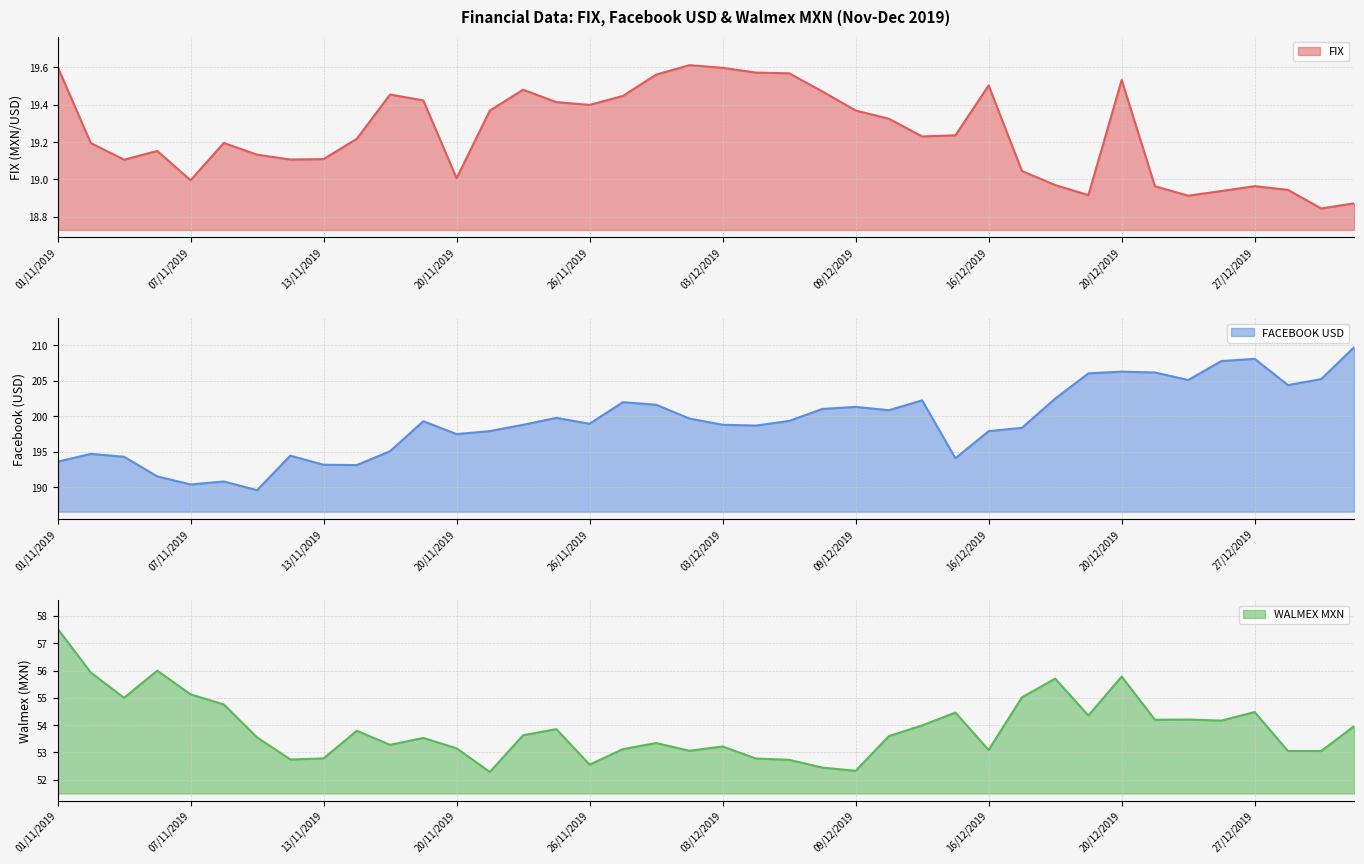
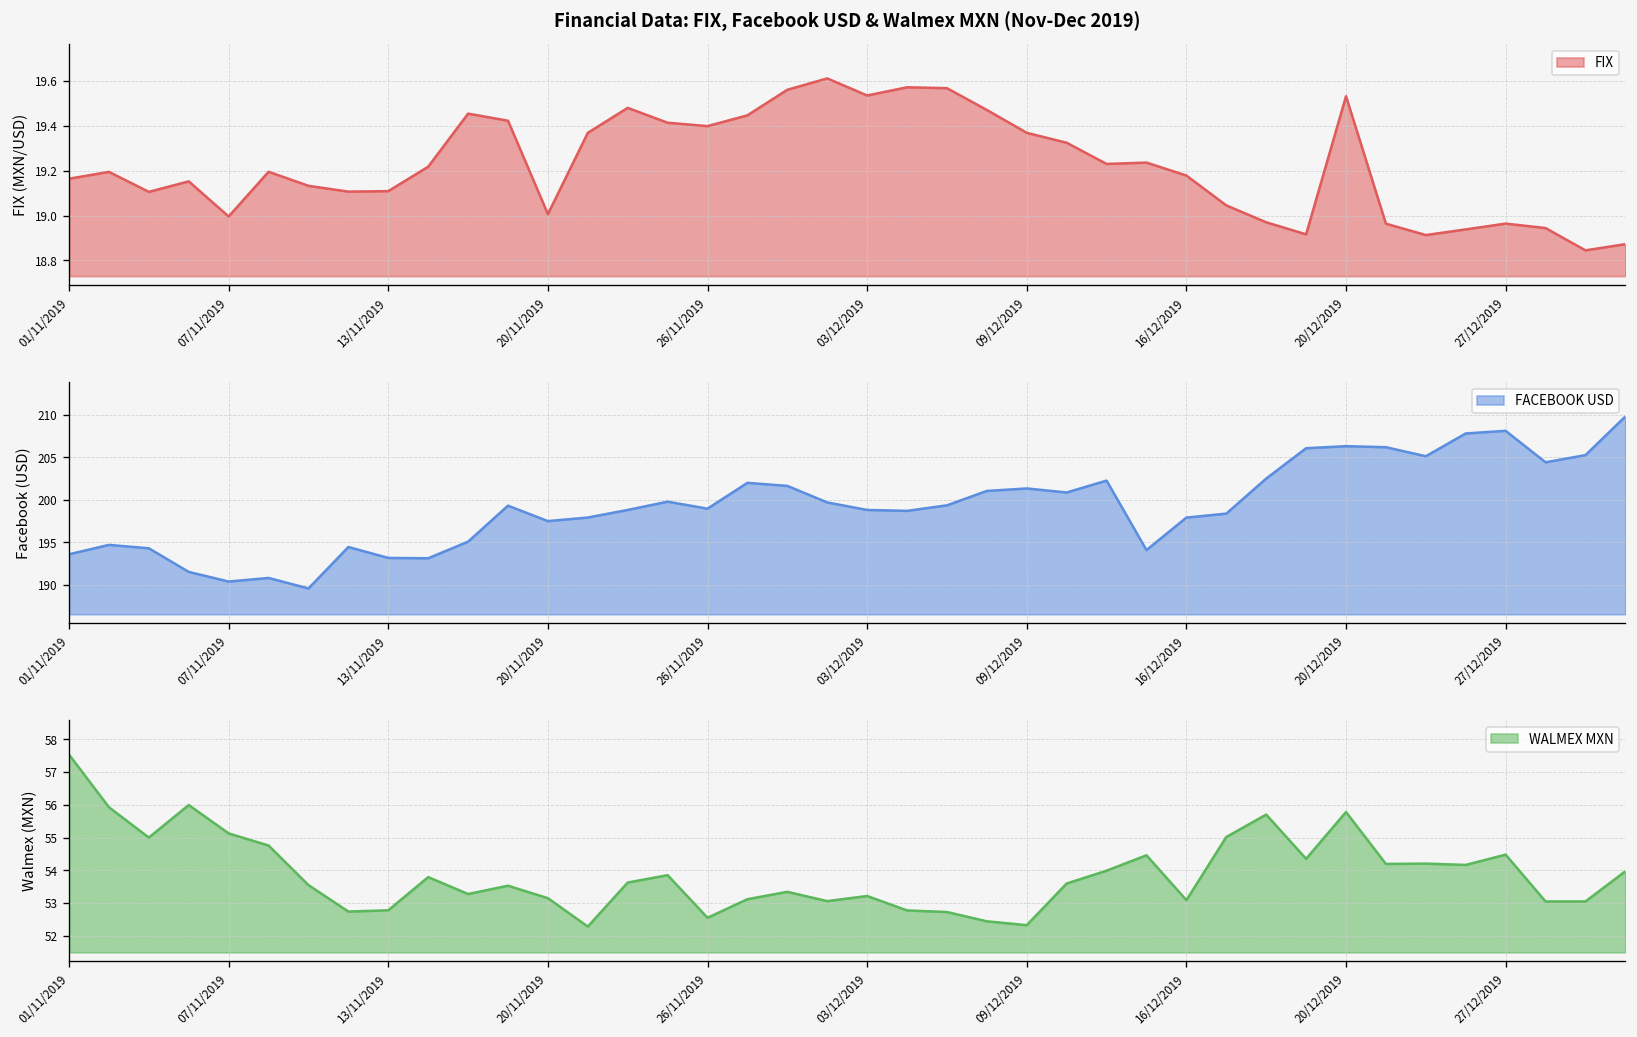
  {
    "Financial Data: FIX, Facebook USD & Walmex MXN (Nov-Dec 2019)": {
-     "01/11/2019": 19.60,
+     "01/11/2019": 19.16,
      "07/11/2019": 19.00,
      "13/11/2019": 19.11,
      "20/11/2019": 19.01,
      "26/11/2019": 19.40,
-     "03/12/2019": 19.60,
+     "03/12/2019": 19.54,
      "09/12/2019": 19.37,
-     "16/12/2019": 19.50,
+     "16/12/2019": 19.18,
      "20/12/2019": 19.53,
      "27/12/2019": 18.96
    }
  }
